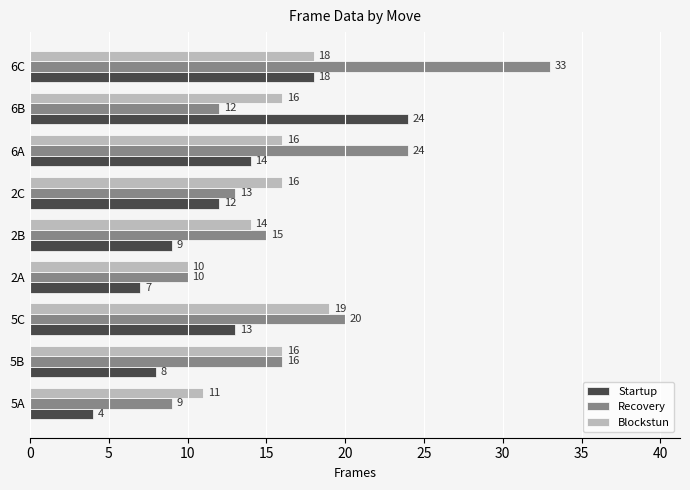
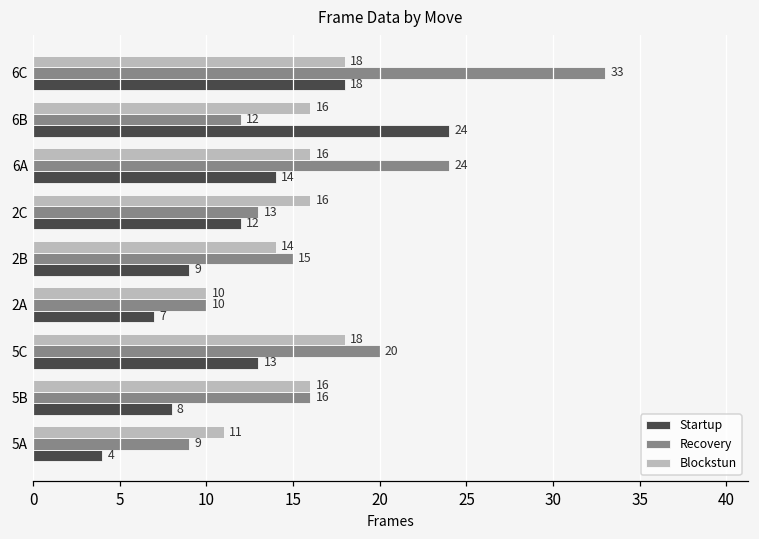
  {
    "Startup": {
      "6C": 18,
      "6B": 24,
      "6A": 14,
      "2C": 12,
      "2B": 9,
      "2A": 7,
      "5C": 13,
      "5B": 8,
      "5A": 4
    },
    "Recovery": {
      "6C": 33,
      "6B": 12,
      "6A": 24,
      "2C": 13,
      "2B": 15,
      "2A": 10,
      "5C": 20,
      "5B": 16,
      "5A": 9
    },
    "Blockstun": {
      "6C": 18,
      "6B": 16,
      "6A": 16,
      "2C": 16,
      "2B": 14,
      "2A": 10,
-     "5C": 19,
+     "5C": 18,
      "5B": 16,
      "5A": 11
    }
  }
